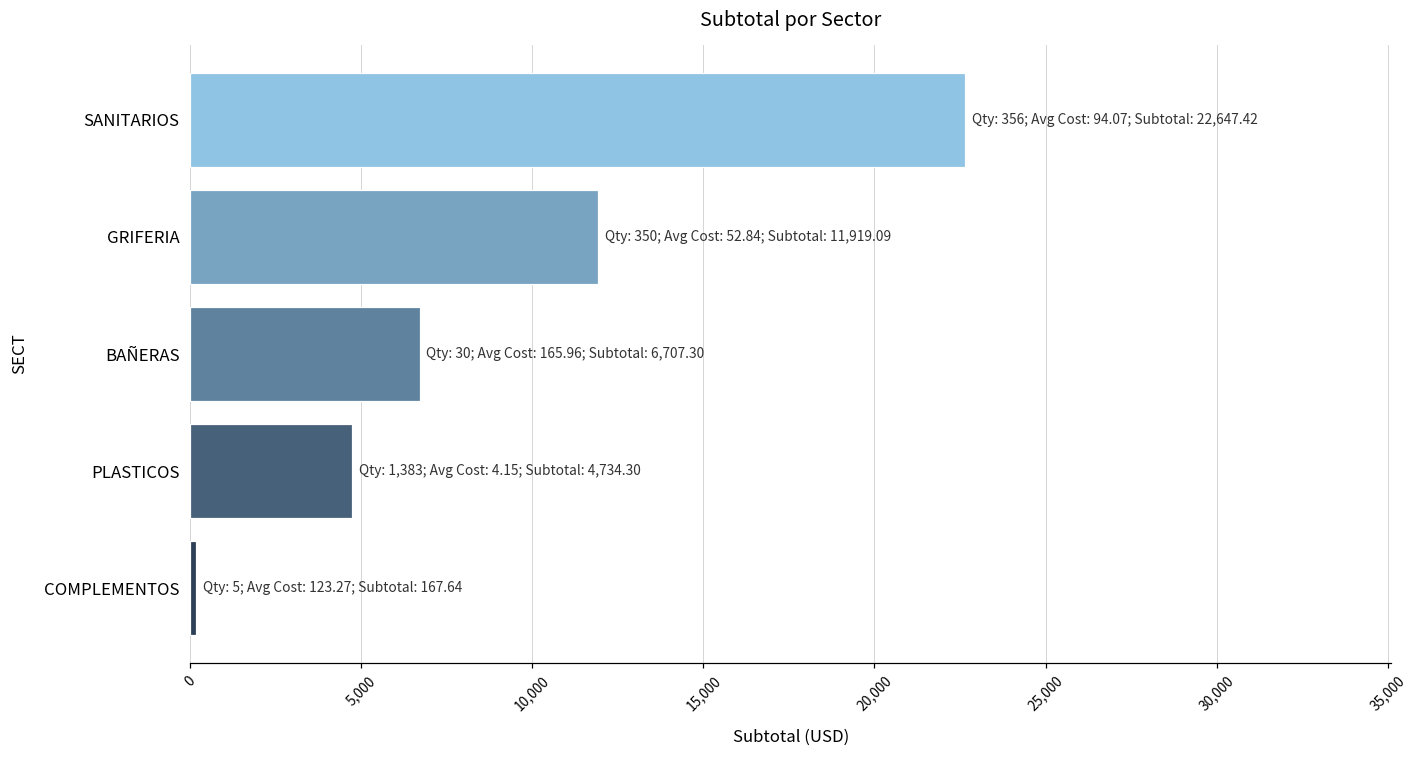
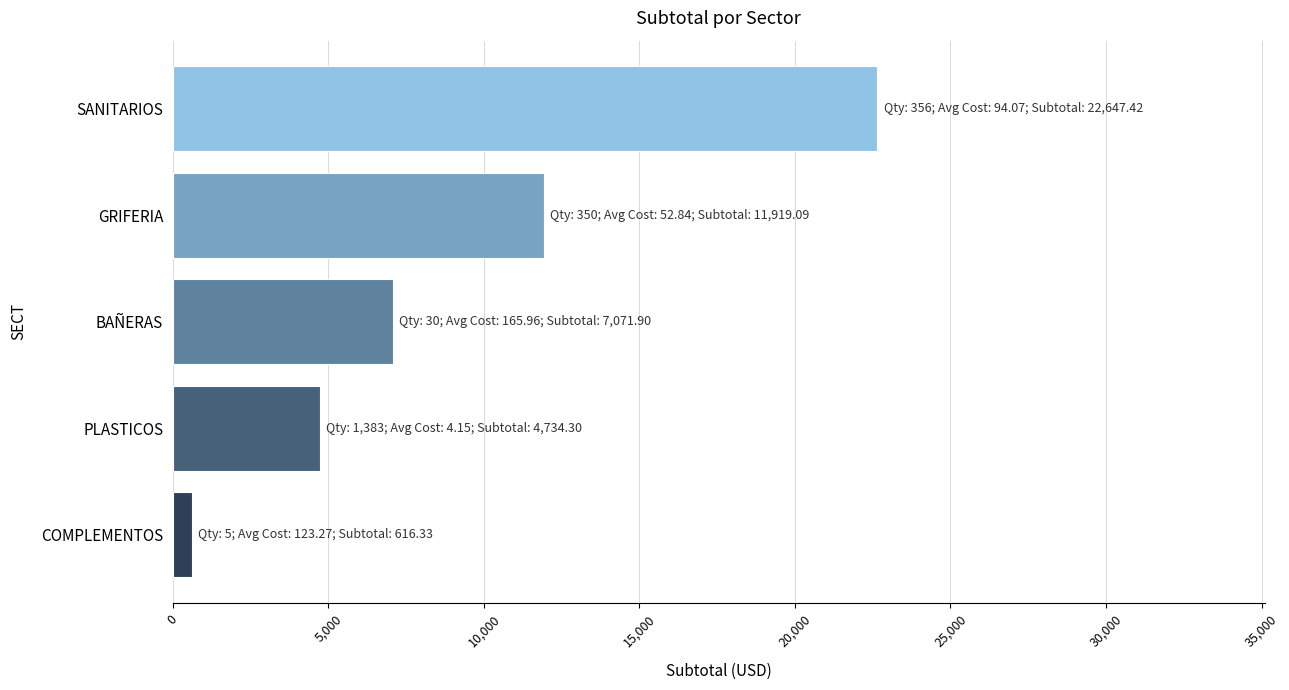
  {
    "SANITARIOS": "22,647.42",
    "GRIFERIA": "11,919.09",
-   "BAÑERAS": "6,707.30",
+   "BAÑERAS": "7,071.90",
    "PLASTICOS": "4,734.30",
-   "COMPLEMENTOS": "167.64"
+   "COMPLEMENTOS": "616.33"
  }
